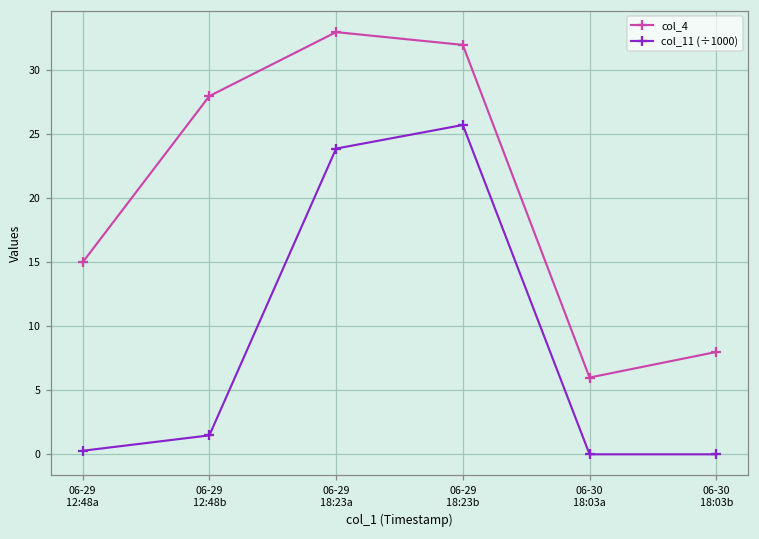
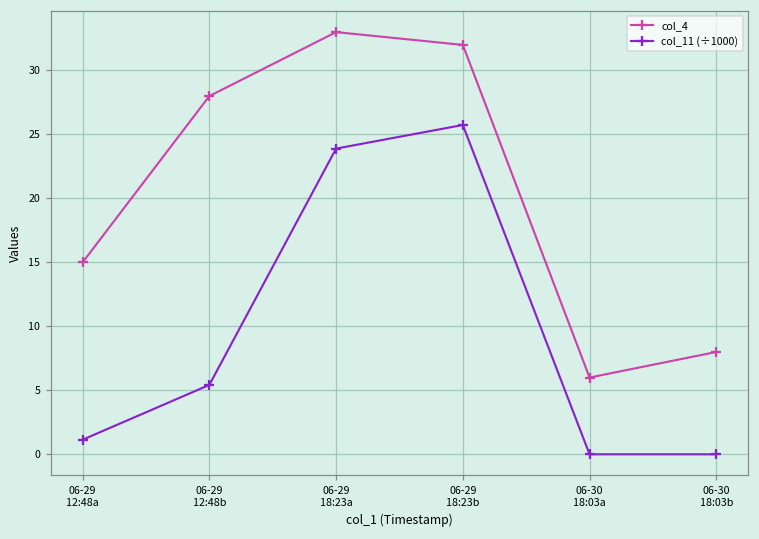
  {
    "col_4": {
      "06-29 12:48a": 15.0,
      "06-29 12:48b": 28.0,
      "06-29 18:23a": 33.0,
      "06-29 18:23b": 32.0,
      "06-30 18:03a": 6.0,
      "06-30 18:03b": 8.0
    },
    "col_11 (÷1000)": {
-     "06-29 12:48a": 0.3,
-     "06-29 12:48b": 1.5,
+     "06-29 12:48a": 1.1,
+     "06-29 12:48b": 5.4,
      "06-29 18:23a": 23.9,
      "06-29 18:23b": 25.7,
      "06-30 18:03a": 0.0,
      "06-30 18:03b": 0.0
    }
  }
